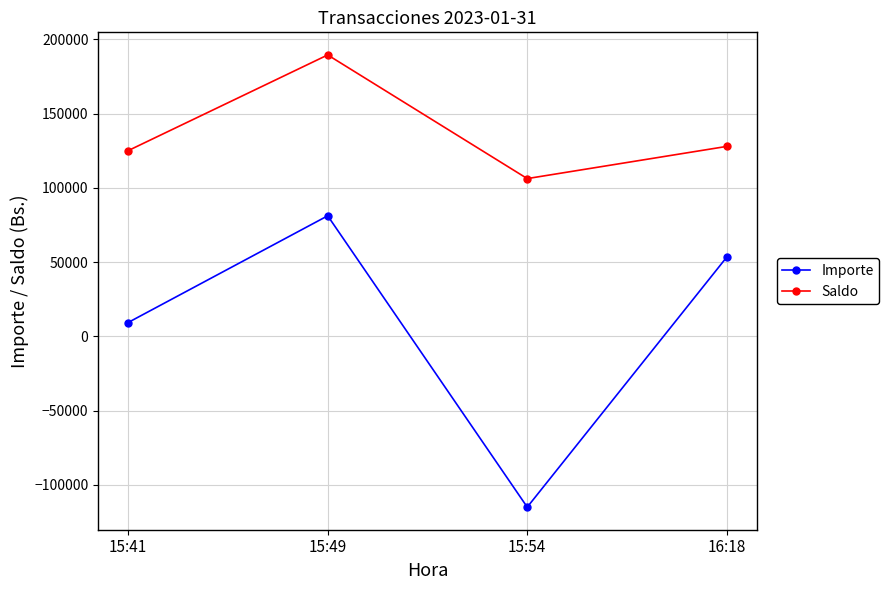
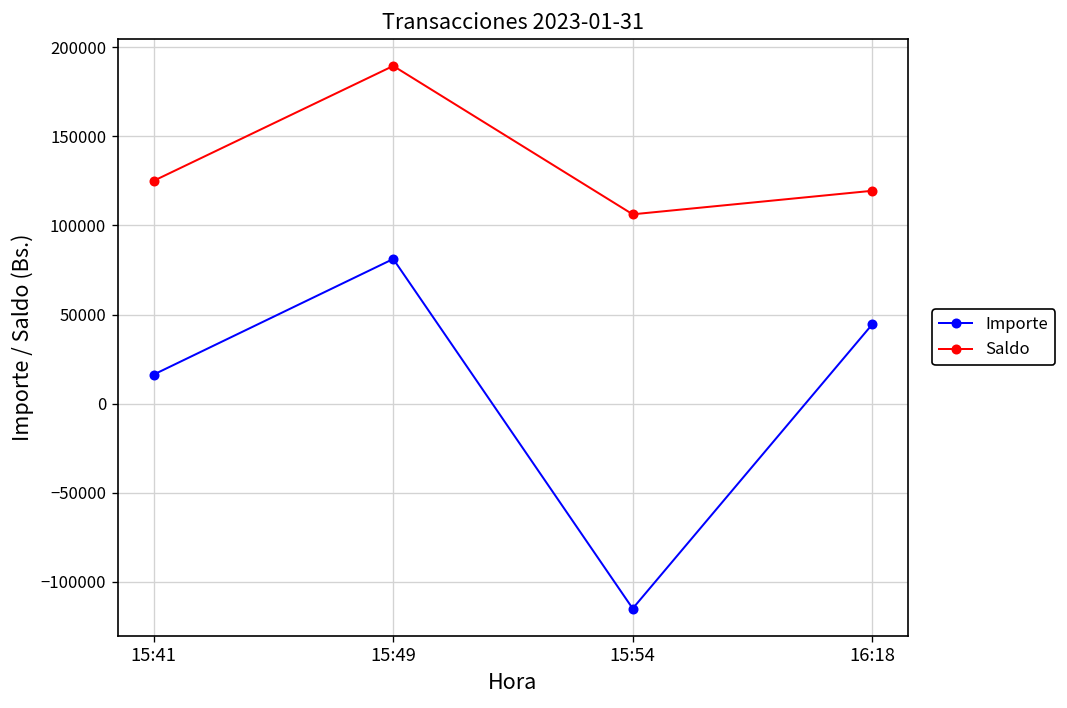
  {
    "Importe": {
-     "15:41": 9000,
+     "15:41": 16000,
      "15:49": 81000,
      "15:54": -115000,
-     "16:18": 53000
+     "16:18": 44000
    },
    "Saldo": {
      "15:41": 125000,
      "15:49": 190000,
      "15:54": 106000,
-     "16:18": 128000
+     "16:18": 119000
    }
  }
